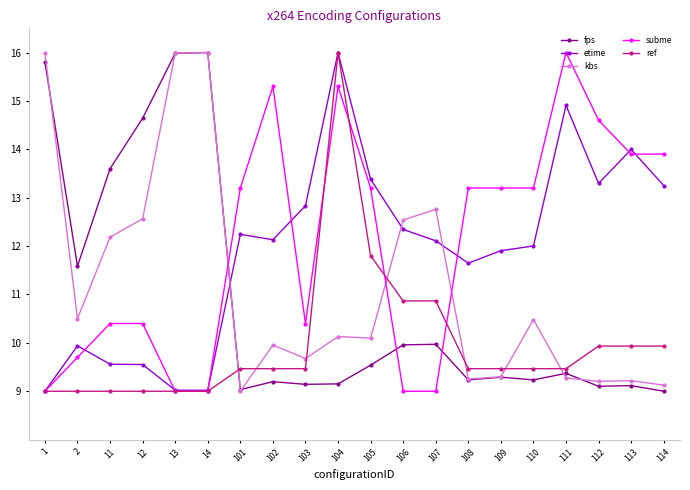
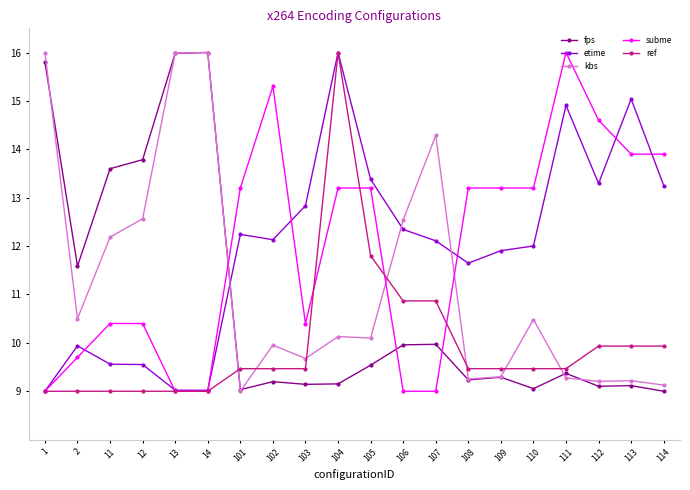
  {
    "fps": {
      "1": 15.8,
      "2": 11.6,
      "11": 13.6,
-     "12": 14.6,
+     "12": 13.8,
      "102": 9.2,
      "103": 9.1,
      "104": 9.2,
      "105": 9.5,
      "106": 10.0,
      "107": 10.0,
-     "110": 9.2,
+     "110": 9.1,
      "111": 9.4,
      "112": 9.1,
      "113": 9.1,
      "114": 9.0
    },
    "etime": {
      "2": 9.9,
      "11": 9.6,
      "12": 9.6,
      "101": 12.2,
      "102": 12.1,
      "103": 12.8,
      "105": 13.4,
      "106": 12.3,
      "107": 12.1,
      "108": 11.6,
      "109": 11.9,
      "110": 12.0,
      "111": 14.9,
      "112": 13.3,
-     "113": 14.0,
+     "113": 15.0,
      "114": 13.3
    },
    "kbs": {
      "1": 16.0,
      "2": 10.5,
      "11": 12.2,
      "12": 12.6,
      "102": 10.0,
      "103": 9.7,
      "104": 10.1,
      "105": 10.1,
      "106": 12.5,
-     "107": 12.8,
+     "107": 14.3,
      "110": 10.5,
      "111": 9.3,
      "112": 9.2,
      "113": 9.2,
      "114": 9.1
    },
    "subme": {
      "2": 9.7,
      "11": 10.4,
      "12": 10.4,
      "101": 13.2,
      "102": 15.3,
      "103": 10.4,
-     "104": 15.3,
+     "104": 13.2,
      "105": 13.2,
      "106": 9.0,
      "107": 9.0,
      "108": 13.2,
      "109": 13.2,
      "110": 13.2,
      "111": 16.0,
      "112": 14.6,
      "113": 13.9,
      "114": 13.9
    },
    "ref": {
      "2": 9.0,
      "11": 9.0,
      "12": 9.0,
      "101": 9.5,
      "102": 9.5,
      "103": 9.5,
      "105": 11.8,
      "106": 10.9,
      "107": 10.9,
      "108": 9.5,
      "109": 9.5,
      "110": 9.5,
      "111": 9.5,
      "112": 9.9,
      "113": 9.9,
      "114": 9.9
    }
  }
